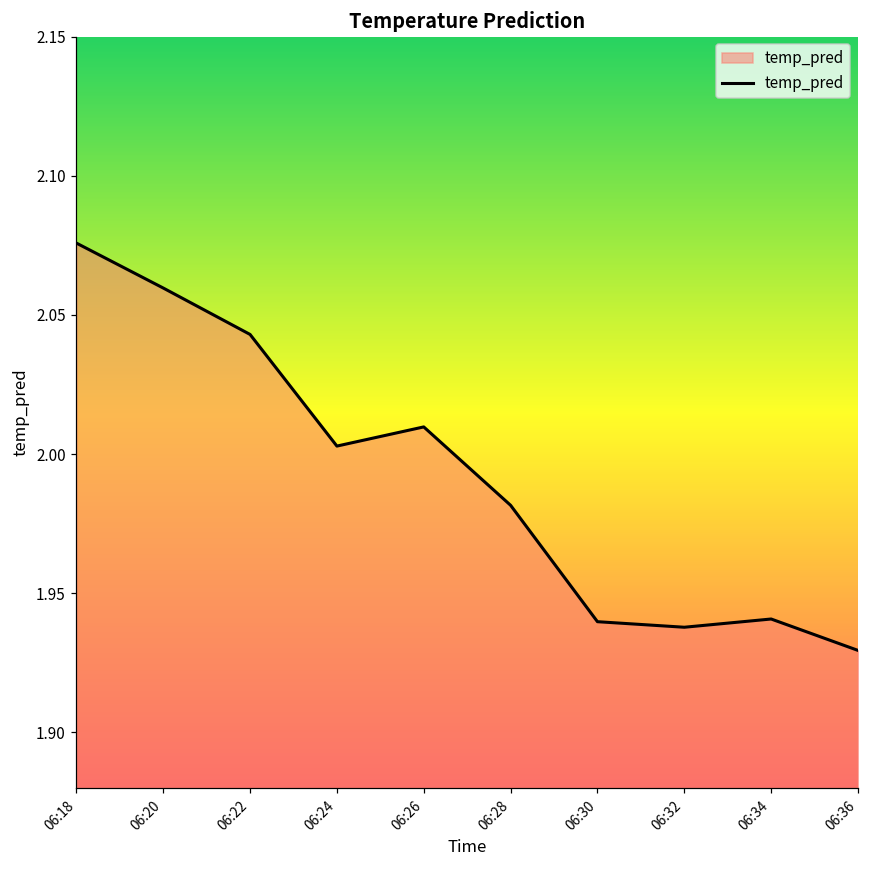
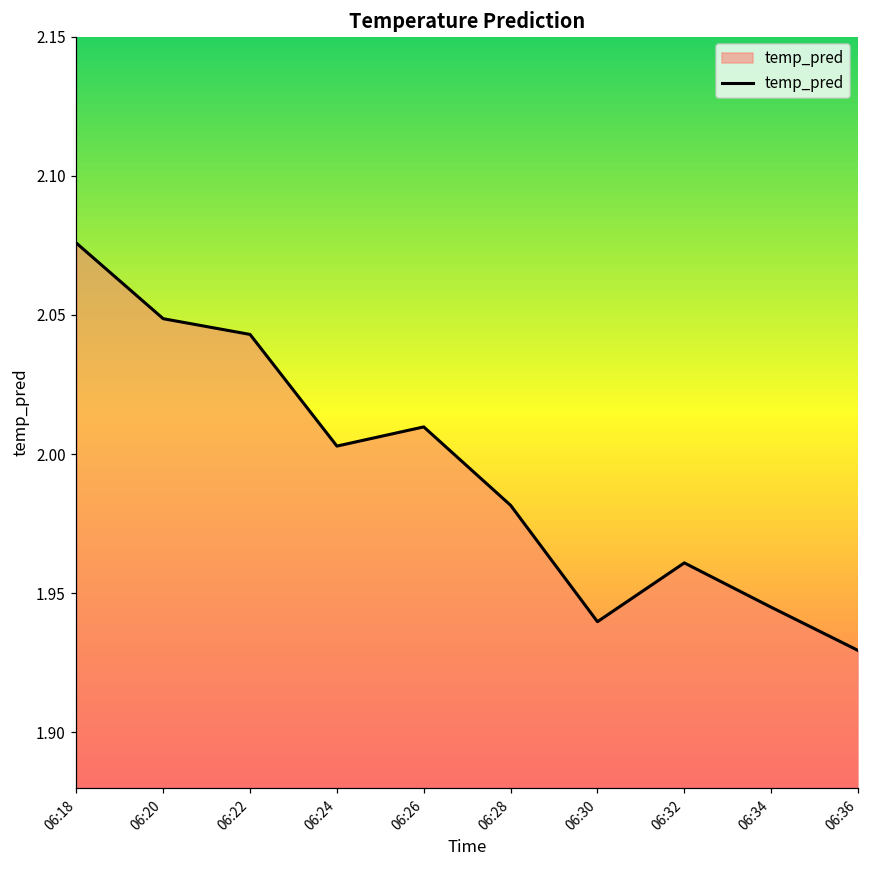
  {
    "06:18": 2.076,
-   "06:20": 2.060,
+   "06:20": 2.049,
    "06:22": 2.043,
    "06:24": 2.003,
    "06:26": 2.010,
    "06:28": 1.982,
    "06:30": 1.940,
-   "06:32": 1.938,
-   "06:34": 1.941,
+   "06:32": 1.961,
+   "06:34": 1.945,
    "06:36": 1.929
  }
